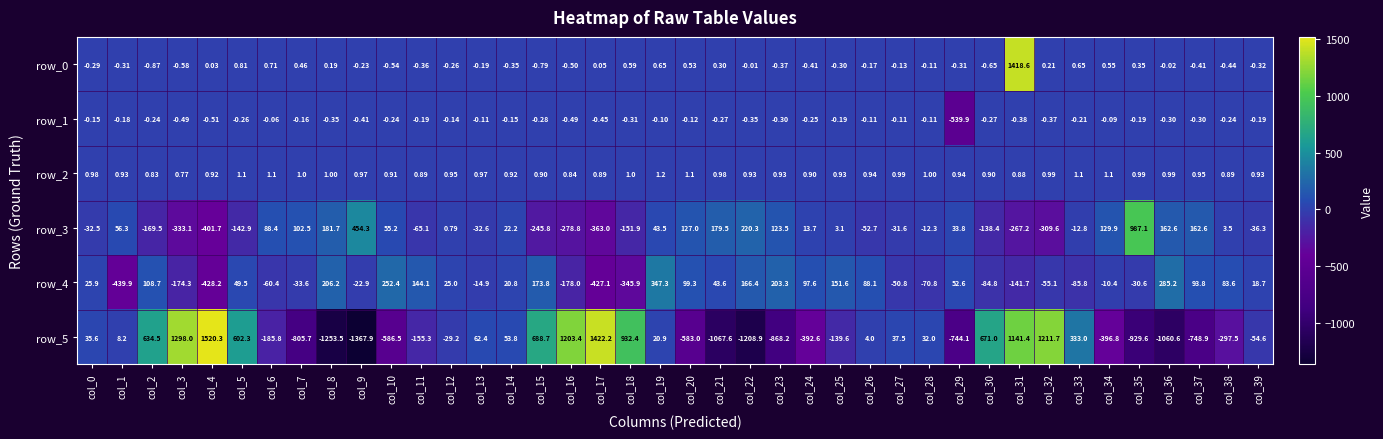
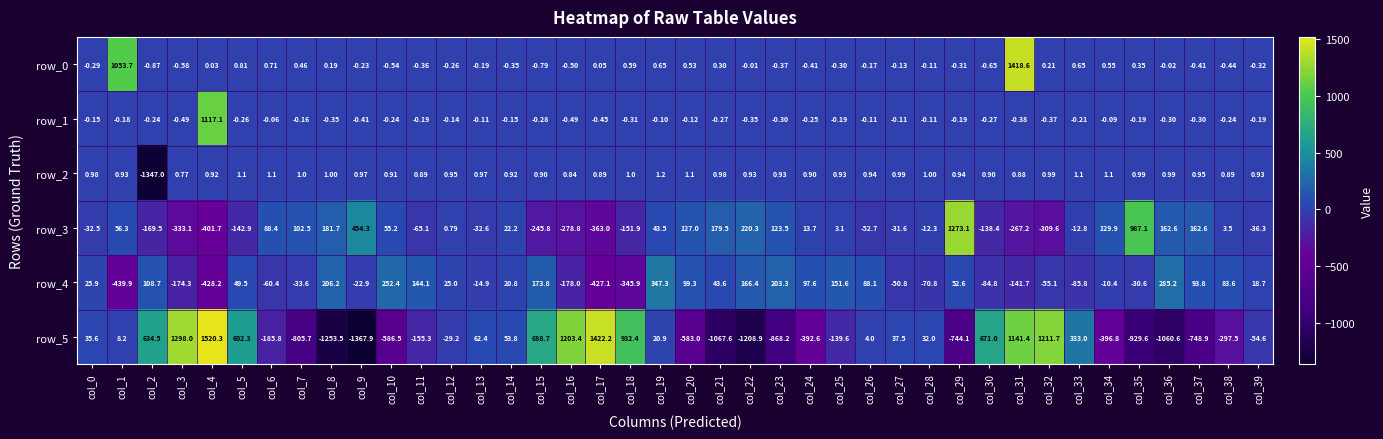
  {
    "row_0": {
      "col_0": -0.29,
-     "col_1": -0.31,
+     "col_1": 1053.7,
      "col_2": -0.87,
      "col_3": -0.58,
      "col_4": 0.03,
      "col_5": 0.81,
      "col_6": 0.71,
      "col_7": 0.46,
      "col_8": 0.19,
      "col_9": -0.23,
      "col_10": -0.54,
      "col_11": -0.36,
      "col_12": -0.26,
      "col_13": -0.19,
      "col_14": -0.35,
      "col_15": -0.79,
      "col_16": -0.50,
      "col_17": 0.05,
      "col_18": 0.59,
      "col_19": 0.65,
      "col_20": 0.53,
      "col_21": 0.30,
      "col_22": -0.01,
      "col_23": -0.37,
      "col_24": -0.41,
      "col_25": -0.30,
      "col_26": -0.17,
      "col_27": -0.13,
      "col_28": -0.11,
      "col_29": -0.31,
      "col_30": -0.65,
      "col_31": 1418.6,
      "col_32": 0.21,
      "col_33": 0.65,
      "col_34": 0.55,
      "col_35": 0.35,
      "col_36": -0.02,
      "col_37": -0.41,
      "col_38": -0.44,
      "col_39": -0.32
    },
    "row_1": {
      "col_0": -0.15,
      "col_1": -0.18,
      "col_2": -0.24,
      "col_3": -0.49,
-     "col_4": -0.51,
+     "col_4": 1117.1,
      "col_5": -0.26,
      "col_6": -0.06,
      "col_7": -0.16,
      "col_8": -0.35,
      "col_9": -0.41,
      "col_10": -0.24,
      "col_11": -0.19,
      "col_12": -0.14,
      "col_13": -0.11,
      "col_14": -0.15,
      "col_15": -0.28,
      "col_16": -0.49,
      "col_17": -0.45,
      "col_18": -0.31,
      "col_19": -0.10,
      "col_20": -0.12,
      "col_21": -0.27,
      "col_22": -0.35,
      "col_23": -0.30,
      "col_24": -0.25,
      "col_25": -0.19,
      "col_26": -0.11,
      "col_27": -0.11,
      "col_28": -0.11,
-     "col_29": -539.9,
+     "col_29": -0.19,
      "col_30": -0.27,
      "col_31": -0.38,
      "col_32": -0.37,
      "col_33": -0.21,
      "col_34": -0.09,
      "col_35": -0.19,
      "col_36": -0.30,
      "col_37": -0.30,
      "col_38": -0.24,
      "col_39": -0.19
    },
    "row_2": {
      "col_0": 0.98,
      "col_1": 0.93,
-     "col_2": 0.83,
+     "col_2": -1347.0,
      "col_3": 0.77,
      "col_4": 0.92,
      "col_5": 1.1,
      "col_6": 1.1,
      "col_7": 1.0,
      "col_8": 1.00,
      "col_9": 0.97,
      "col_10": 0.91,
      "col_11": 0.89,
      "col_12": 0.95,
      "col_13": 0.97,
      "col_14": 0.92,
      "col_15": 0.90,
      "col_16": 0.84,
      "col_17": 0.89,
      "col_18": 1.0,
      "col_19": 1.2,
      "col_20": 1.1,
      "col_21": 0.98,
      "col_22": 0.93,
      "col_23": 0.93,
      "col_24": 0.90,
      "col_25": 0.93,
      "col_26": 0.94,
      "col_27": 0.99,
      "col_28": 1.00,
      "col_29": 0.94,
      "col_30": 0.90,
      "col_31": 0.88,
      "col_32": 0.99,
      "col_33": 1.1,
      "col_34": 1.1,
      "col_35": 0.99,
      "col_36": 0.99,
      "col_37": 0.95,
      "col_38": 0.89,
      "col_39": 0.93
    },
    "row_3": {
      "col_0": -32.5,
      "col_1": 56.3,
      "col_2": -169.5,
      "col_3": -333.1,
      "col_4": -401.7,
      "col_5": -142.9,
      "col_6": 88.4,
      "col_7": 102.5,
      "col_8": 181.7,
      "col_9": 454.3,
      "col_10": 55.2,
      "col_11": -65.1,
      "col_12": 0.79,
      "col_13": -32.6,
      "col_14": 22.2,
      "col_15": -245.8,
      "col_16": -278.8,
      "col_17": -363.0,
      "col_18": -151.9,
      "col_19": 43.5,
      "col_20": 127.0,
      "col_21": 179.5,
      "col_22": 220.3,
      "col_23": 123.5,
      "col_24": 13.7,
      "col_25": 3.1,
      "col_26": -52.7,
      "col_27": -31.6,
      "col_28": -12.3,
-     "col_29": 33.8,
+     "col_29": 1273.1,
      "col_30": -138.4,
      "col_31": -267.2,
      "col_32": -309.6,
      "col_33": -12.8,
      "col_34": 129.9,
      "col_35": 987.1,
      "col_36": 162.6,
      "col_37": 162.6,
      "col_38": 3.5,
      "col_39": -36.3
    }
  }
